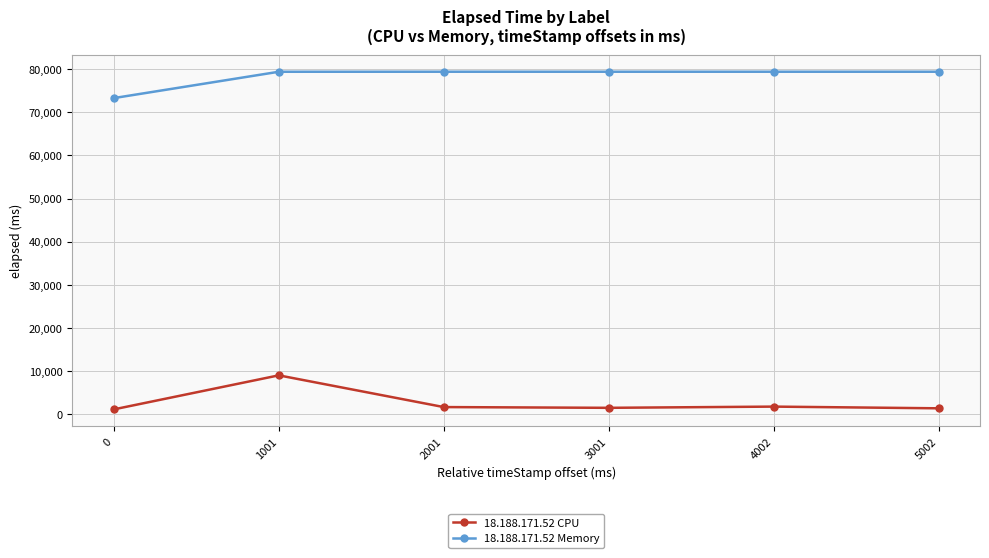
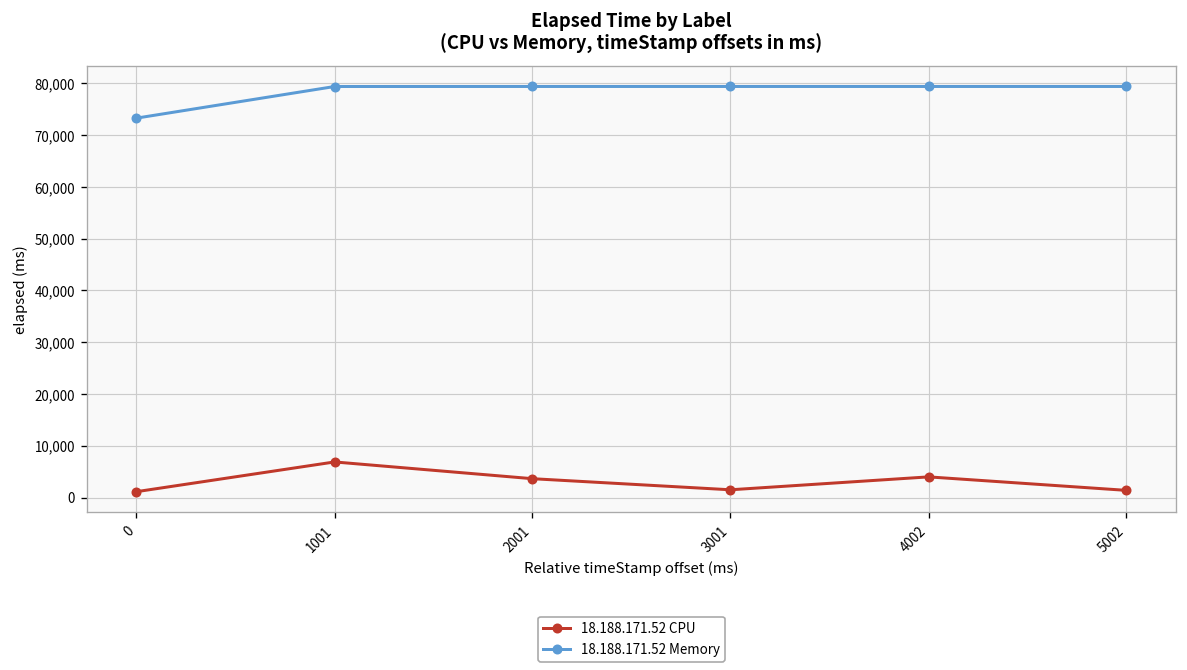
  {
    "18.188.171.52 CPU": {
      "0": "1,000",
-     "1001": "9,000",
-     "2001": "2,000",
+     "1001": "7,000",
+     "2001": "4,000",
      "3001": "1,000",
-     "4002": "2,000",
+     "4002": "4,000",
      "5002": "1,000"
    },
    "18.188.171.52 Memory": {
      "0": "73,000",
      "1001": "79,000",
      "2001": "79,000",
      "3001": "79,000",
      "4002": "79,000",
      "5002": "79,000"
    }
  }
